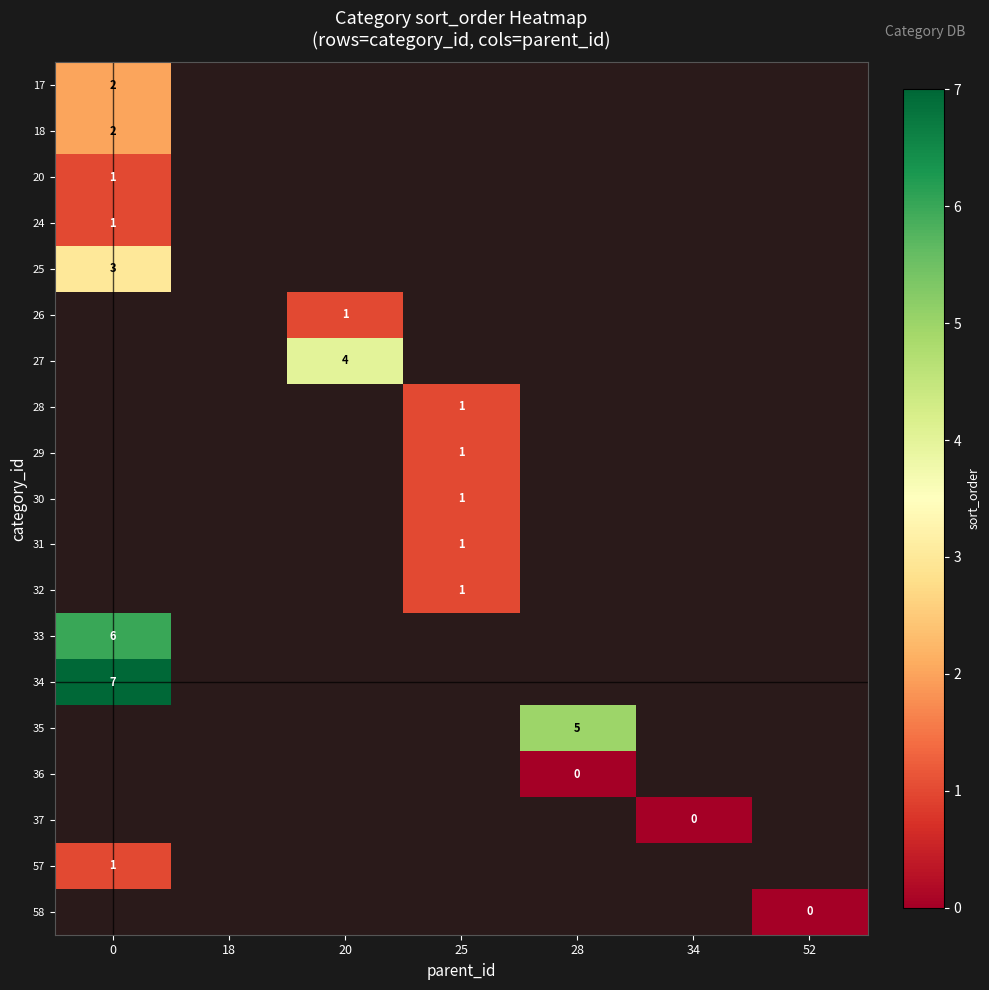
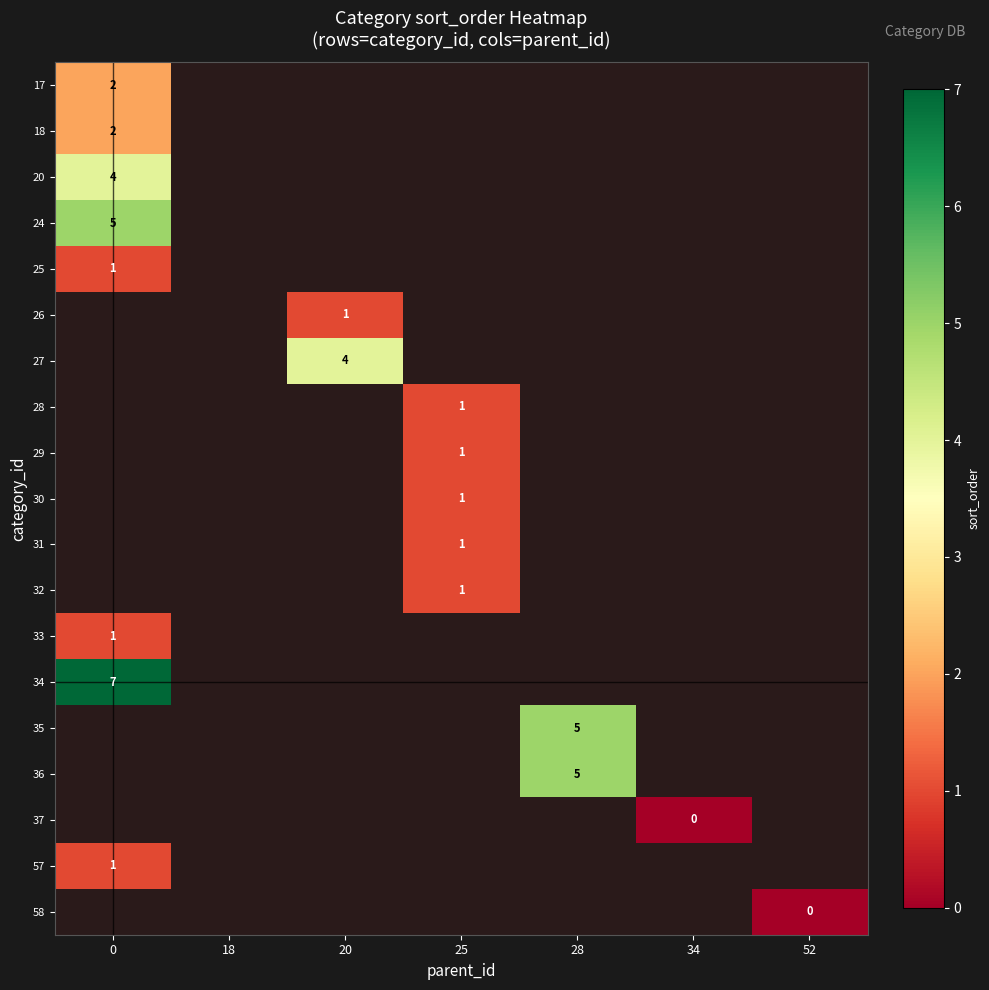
  {
    "17": {
      "0": 2
    },
    "18": {
      "0": 2
    },
    "20": {
-     "0": 1
+     "0": 4
    },
    "24": {
-     "0": 1
+     "0": 5
    },
    "25": {
-     "0": 3
+     "0": 1
    },
    "26": {
      "20": 1
    },
    "27": {
      "20": 4
    },
    "28": {
      "25": 1
    },
    "29": {
      "25": 1
    },
    "30": {
      "25": 1
    },
    "31": {
      "25": 1
    },
    "32": {
      "25": 1
    },
    "33": {
-     "0": 6
+     "0": 1
    },
    "34": {
      "0": 7
    },
    "35": {
      "28": 5
    },
    "36": {
-     "28": 0
+     "28": 5
    },
    "37": {
      "34": 0
    },
    "57": {
      "0": 1
    },
    "58": {
      "52": 0
    }
  }
